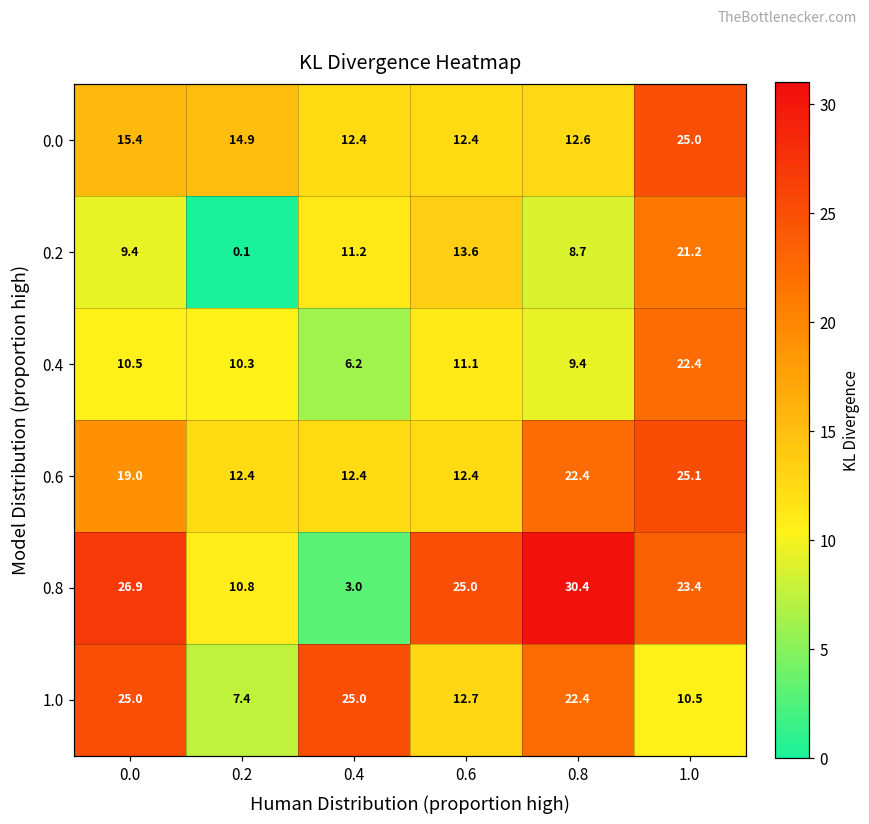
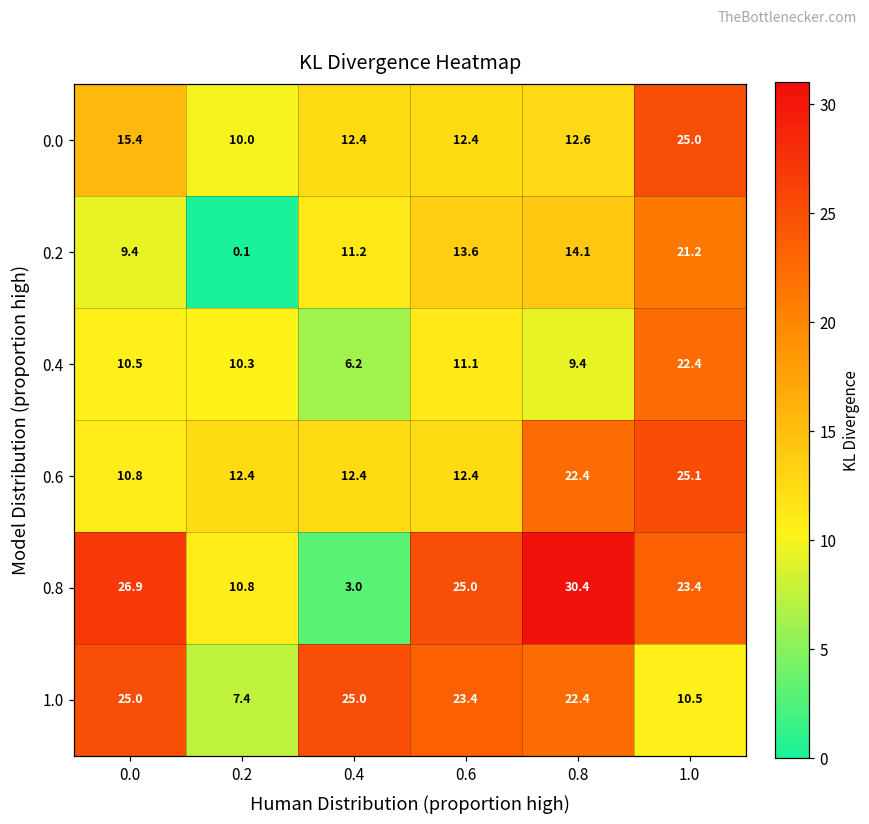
  {
    "0.0": {
      "0.0": 15.4,
-     "0.2": 14.9,
+     "0.2": 10.0,
      "0.4": 12.4,
      "0.6": 12.4,
      "0.8": 12.6,
      "1.0": 25.0
    },
    "0.2": {
      "0.0": 9.4,
      "0.2": 0.1,
      "0.4": 11.2,
      "0.6": 13.6,
-     "0.8": 8.7,
+     "0.8": 14.1,
      "1.0": 21.2
    },
    "0.4": {
      "0.0": 10.5,
      "0.2": 10.3,
      "0.4": 6.2,
      "0.6": 11.1,
      "0.8": 9.4,
      "1.0": 22.4
    },
    "0.6": {
-     "0.0": 19.0,
+     "0.0": 10.8,
      "0.2": 12.4,
      "0.4": 12.4,
      "0.6": 12.4,
      "0.8": 22.4,
      "1.0": 25.1
    },
    "0.8": {
      "0.0": 26.9,
      "0.2": 10.8,
      "0.4": 3.0,
      "0.6": 25.0,
      "0.8": 30.4,
      "1.0": 23.4
    },
    "1.0": {
      "0.0": 25.0,
      "0.2": 7.4,
      "0.4": 25.0,
-     "0.6": 12.7,
+     "0.6": 23.4,
      "0.8": 22.4,
      "1.0": 10.5
    }
  }
